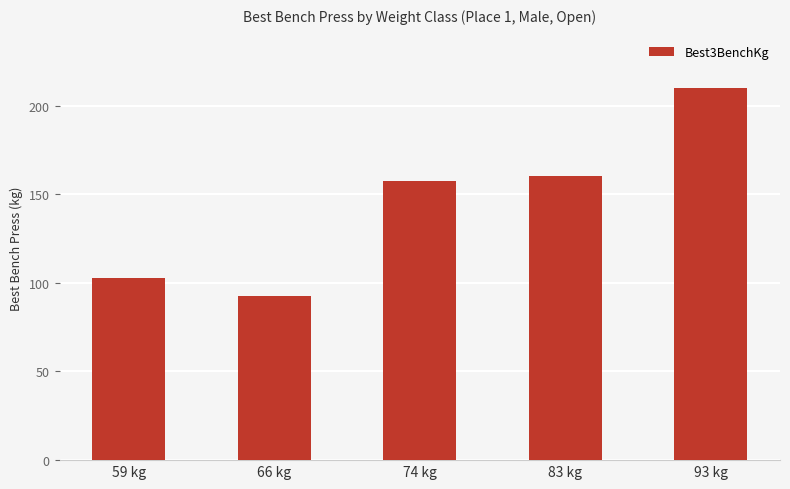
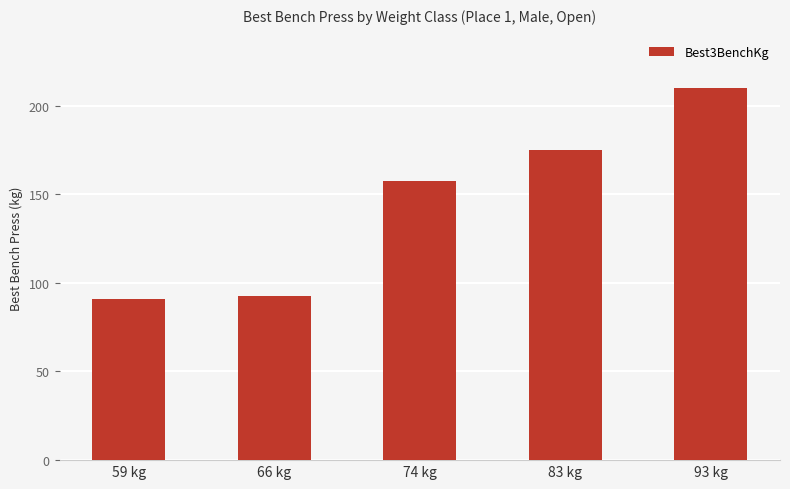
  {
-   "59 kg": 103,
+   "59 kg": 91,
    "66 kg": 92,
    "74 kg": 158,
-   "83 kg": 160,
+   "83 kg": 175,
    "93 kg": 210
  }
